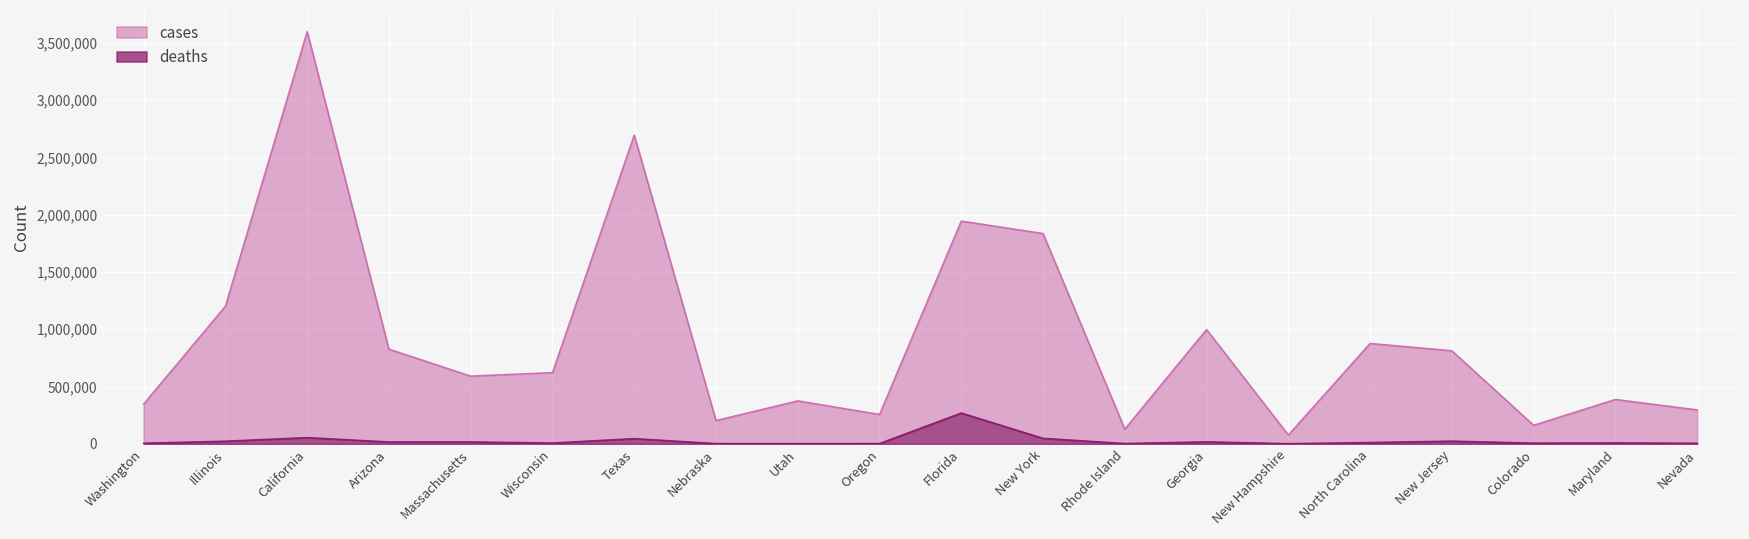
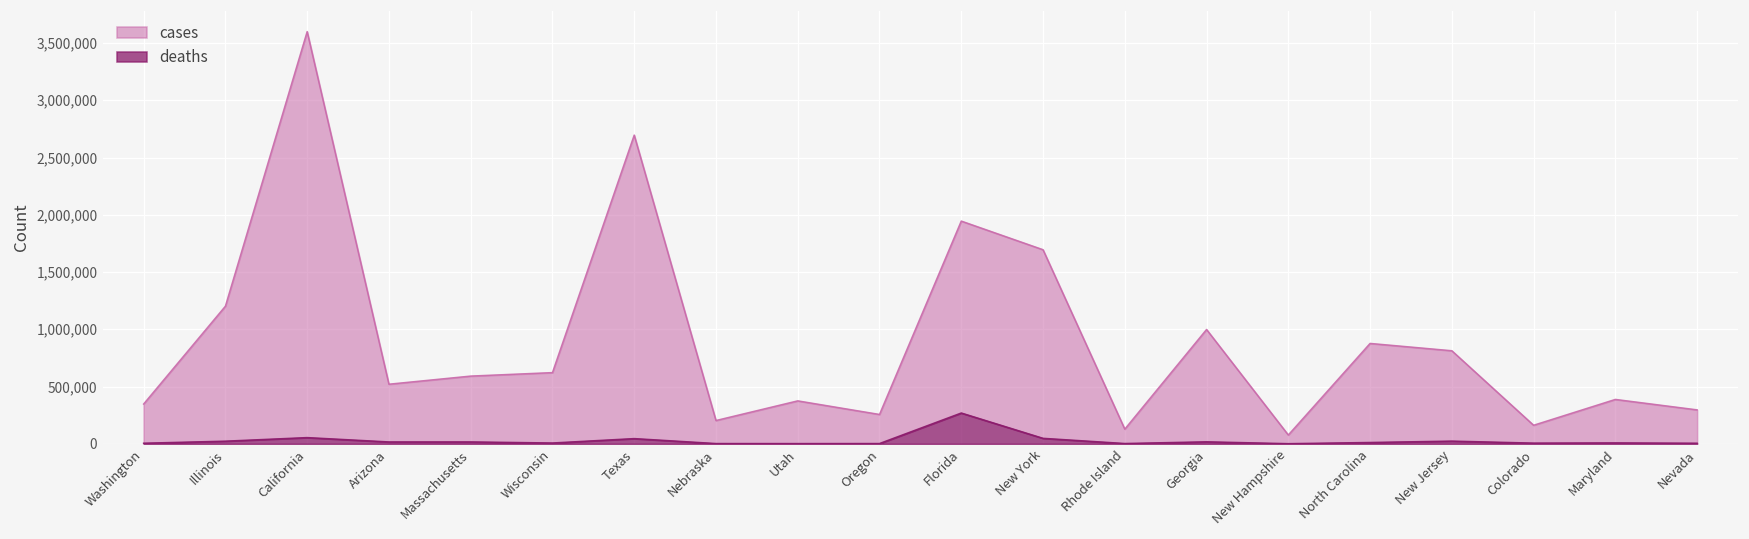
  {
    "cases": {
      "Washington": "350,000",
      "Illinois": "1,200,000",
      "California": "3,600,000",
-     "Arizona": "830,000",
+     "Arizona": "520,000",
      "Massachusetts": "590,000",
      "Wisconsin": "620,000",
      "Texas": "2,700,000",
      "Nebraska": "200,000",
      "Utah": "370,000",
      "Oregon": "260,000",
      "Florida": "1,940,000",
-     "New York": "1,840,000",
+     "New York": "1,690,000",
      "Rhode Island": "130,000",
      "Georgia": "1,000,000",
      "New Hampshire": "80,000",
      "North Carolina": "880,000",
      "New Jersey": "810,000",
      "Colorado": "160,000",
      "Maryland": "390,000",
      "Nevada": "300,000"
    },
    "deaths": {
      "Washington": "10,000",
      "Illinois": "20,000",
      "California": "50,000",
      "Arizona": "20,000",
      "Massachusetts": "20,000",
      "Wisconsin": "10,000",
      "Texas": "50,000",
      "Nebraska": "0",
      "Utah": "0",
      "Oregon": "0",
      "Florida": "270,000",
      "New York": "50,000",
      "Rhode Island": "0",
      "Georgia": "20,000",
      "New Hampshire": "0",
      "North Carolina": "10,000",
      "New Jersey": "20,000",
      "Colorado": "10,000",
      "Maryland": "10,000",
      "Nevada": "10,000"
    }
  }
